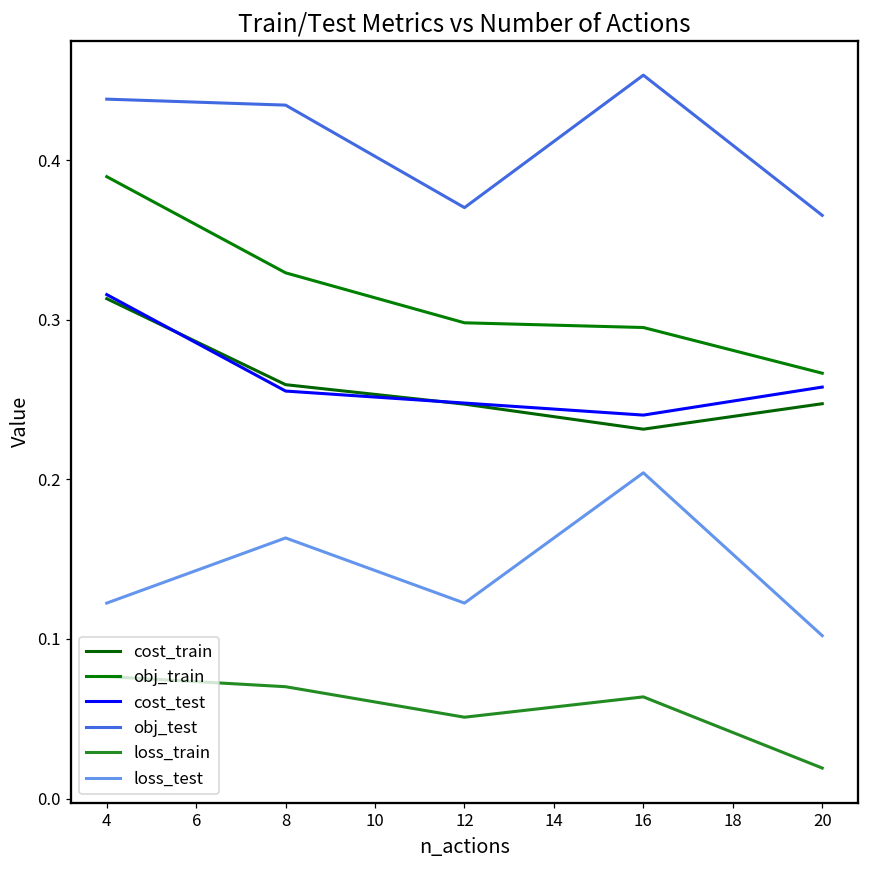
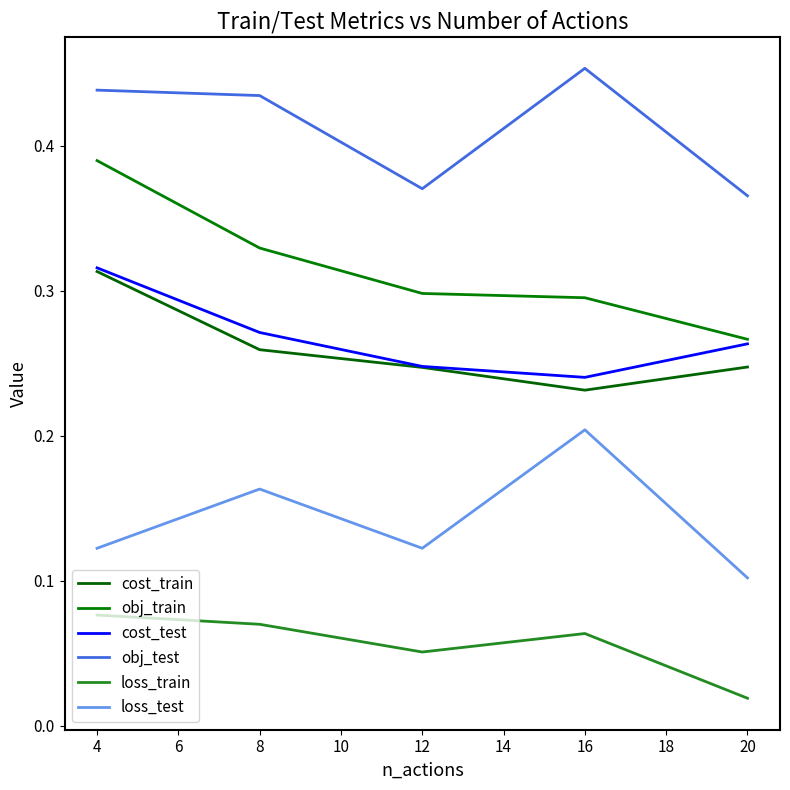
  {
    "cost_test": {
      "4": 0.316,
-     "8": 0.255,
+     "8": 0.271,
      "16": 0.240,
-     "20": 0.258
+     "20": 0.263
    }
  }
